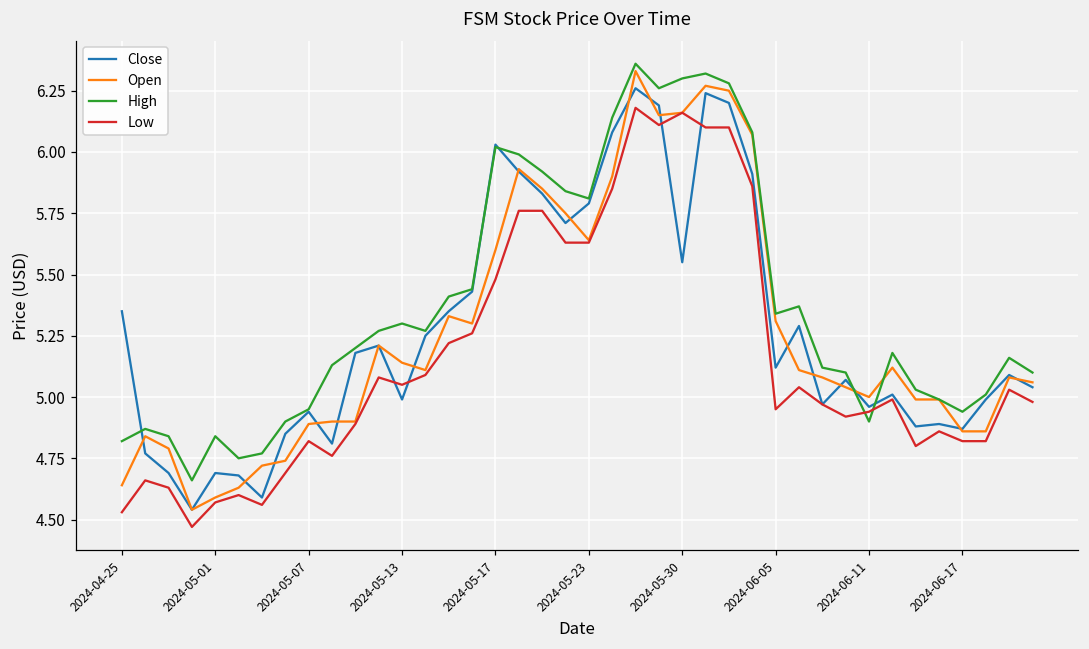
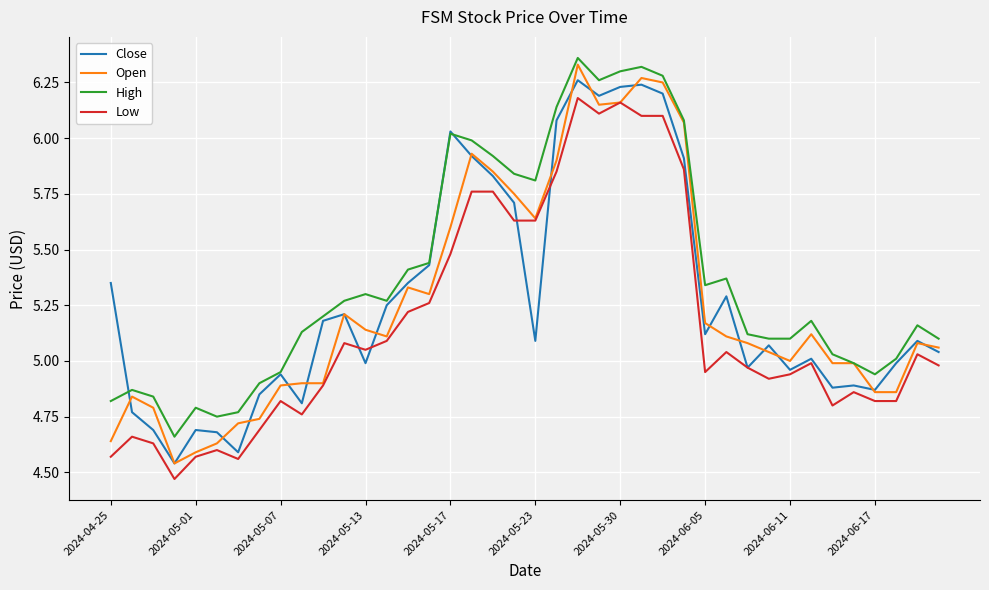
  {
    "Close": {
      "2024-04-25": 5.35,
      "2024-05-01": 4.69,
      "2024-05-13": 4.99,
-     "2024-05-23": 5.79,
-     "2024-05-30": 5.55,
+     "2024-05-23": 5.09,
+     "2024-05-30": 6.23,
      "2024-06-05": 5.12,
      "2024-06-11": 4.96
    },
    "Open": {
      "2024-04-25": 4.64,
      "2024-05-01": 4.59,
      "2024-05-07": 4.89,
      "2024-05-13": 5.14,
      "2024-05-17": 5.60,
-     "2024-06-05": 5.31,
+     "2024-06-05": 5.17,
      "2024-06-11": 5.00
    },
    "High": {
      "2024-04-25": 4.82,
-     "2024-05-01": 4.84,
+     "2024-05-01": 4.79,
      "2024-05-13": 5.30,
      "2024-05-23": 5.81,
      "2024-05-30": 6.30,
      "2024-06-05": 5.34,
-     "2024-06-11": 4.9,
+     "2024-06-11": 5.1,
      "2024-06-17": 4.94
    },
    "Low": {
-     "2024-04-25": 4.53,
+     "2024-04-25": 4.57,
      "2024-05-01": 4.57,
      "2024-05-07": 4.82,
      "2024-05-13": 5.05,
      "2024-05-17": 5.48,
      "2024-06-05": 4.95,
      "2024-06-11": 4.94,
      "2024-06-17": 4.82
    }
  }
